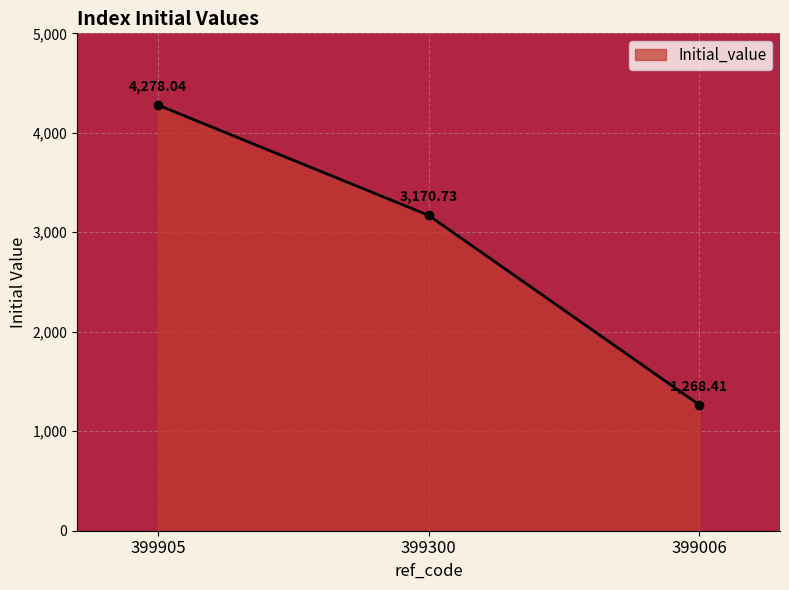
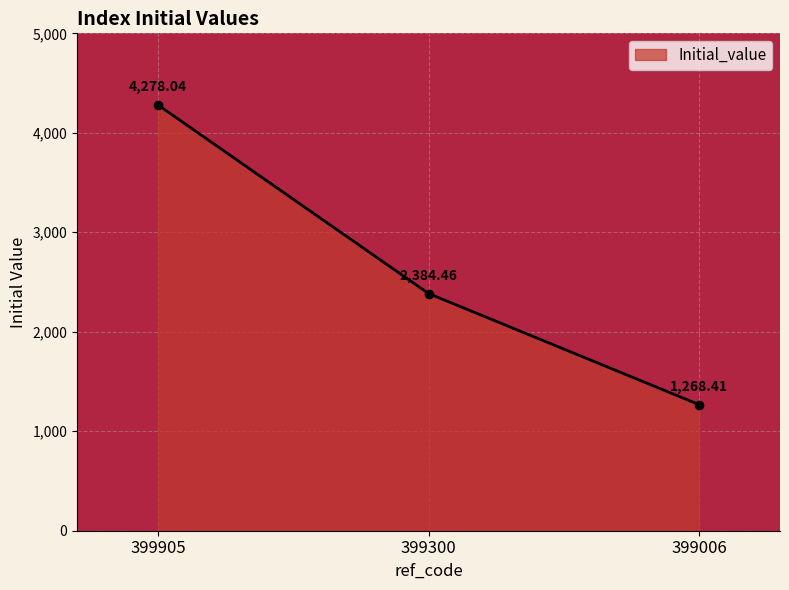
  {
    "399905": "4,278.04",
-   "399300": "3,170.73",
+   "399300": "2,384.46",
    "399006": "1,268.41"
  }
